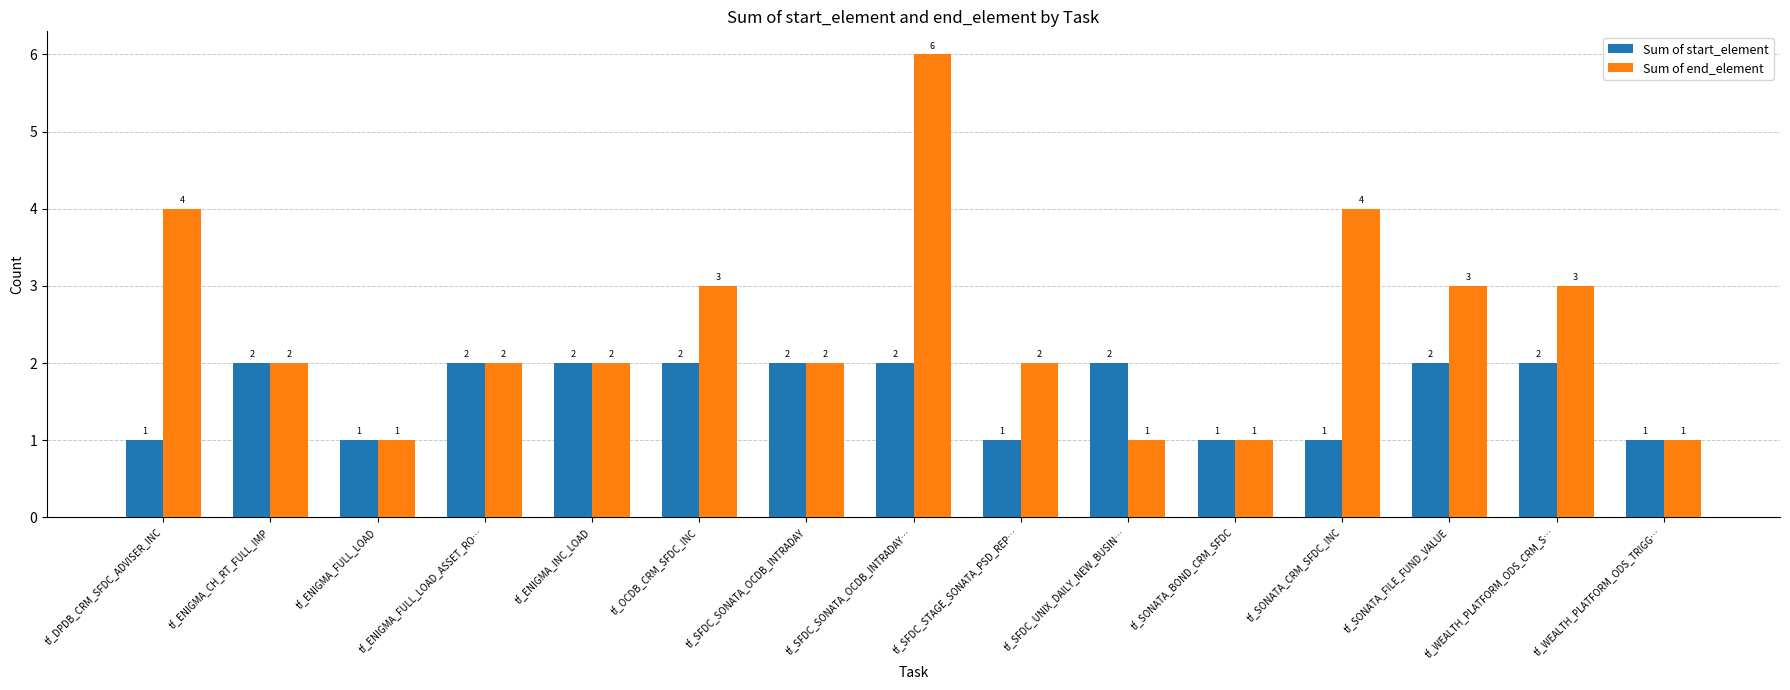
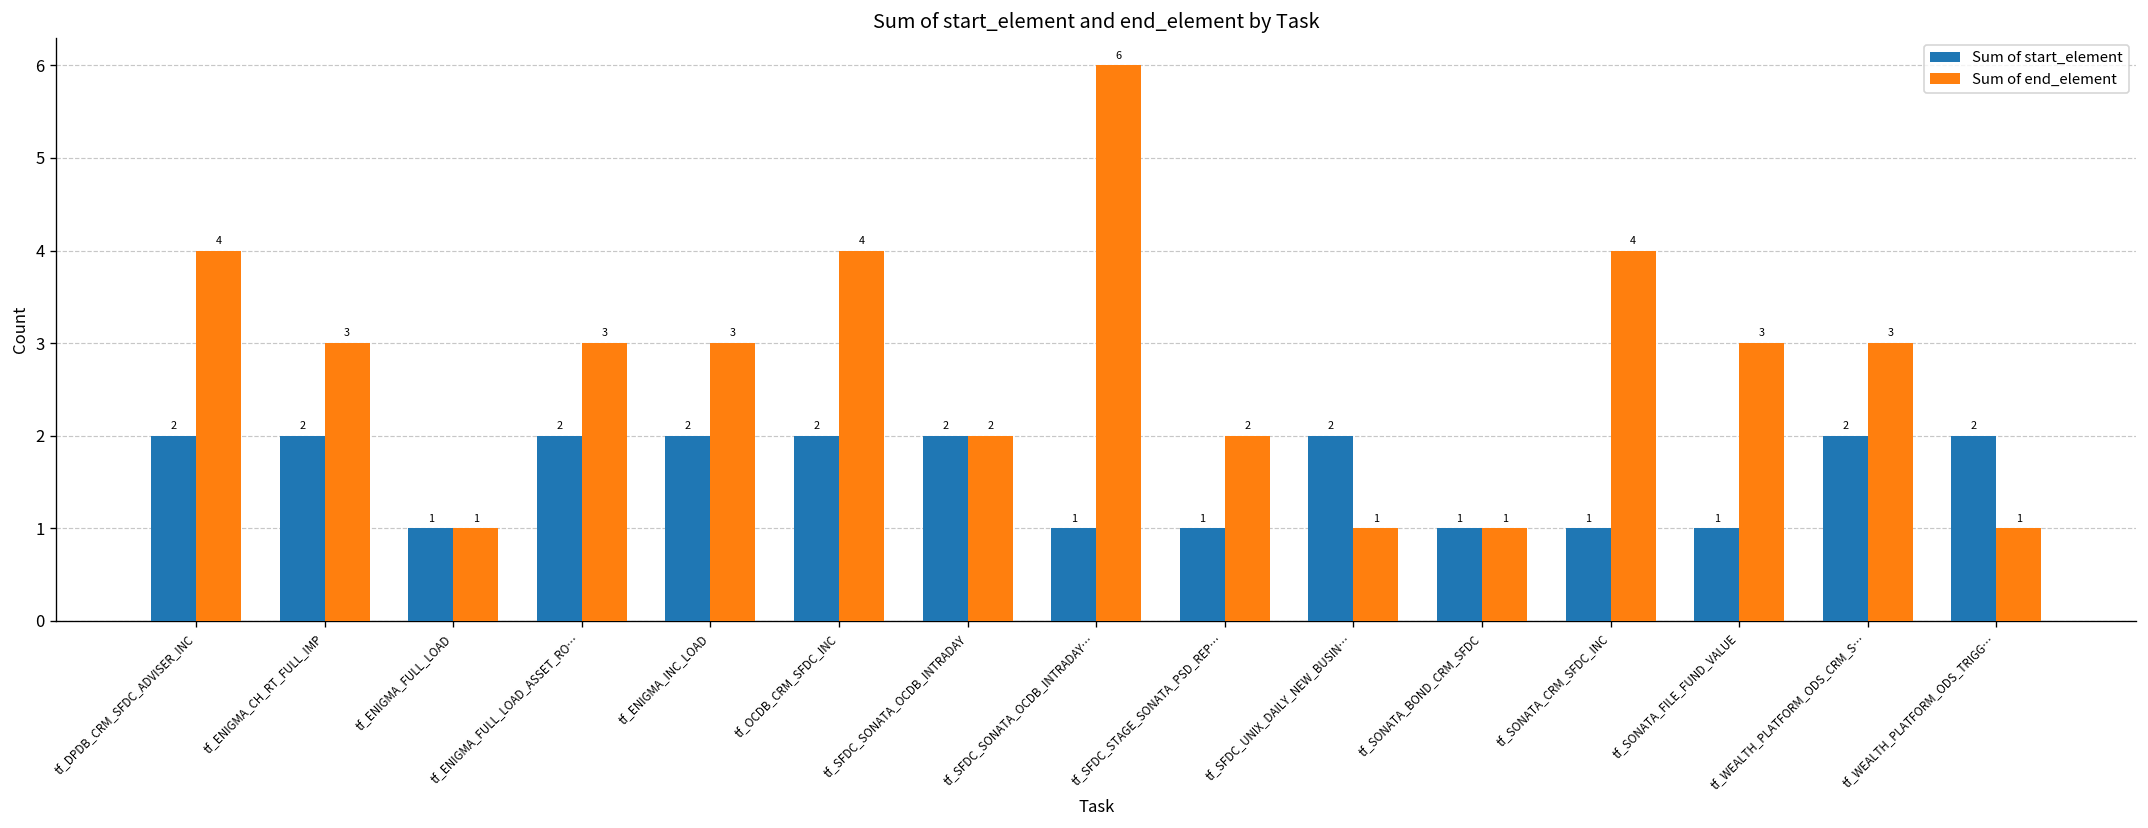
  {
    "Sum of start_element": {
-     "tf_DPDB_CRM_SFDC_ADVISER_INC": 1,
+     "tf_DPDB_CRM_SFDC_ADVISER_INC": 2,
      "tf_ENIGMA_CH_RT_FULL_IMP": 2,
      "tf_ENIGMA_FULL_LOAD": 1,
      "tf_ENIGMA_FULL_LOAD_ASSET_RO…": 2,
      "tf_ENIGMA_INC_LOAD": 2,
      "tf_OCDB_CRM_SFDC_INC": 2,
      "tf_SFDC_SONATA_OCDB_INTRADAY": 2,
-     "tf_SFDC_SONATA_OCDB_INTRADAY…": 2,
+     "tf_SFDC_SONATA_OCDB_INTRADAY…": 1,
      "tf_SFDC_STAGE_SONATA_PSD_REP…": 1,
      "tf_SFDC_UNIX_DAILY_NEW_BUSIN…": 2,
      "tf_SONATA_BOND_CRM_SFDC": 1,
      "tf_SONATA_CRM_SFDC_INC": 1,
-     "tf_SONATA_FILE_FUND_VALUE": 2,
+     "tf_SONATA_FILE_FUND_VALUE": 1,
      "tf_WEALTH_PLATFORM_ODS_CRM_S…": 2,
-     "tf_WEALTH_PLATFORM_ODS_TRIGG…": 1
+     "tf_WEALTH_PLATFORM_ODS_TRIGG…": 2
    },
    "Sum of end_element": {
      "tf_DPDB_CRM_SFDC_ADVISER_INC": 4,
-     "tf_ENIGMA_CH_RT_FULL_IMP": 2,
+     "tf_ENIGMA_CH_RT_FULL_IMP": 3,
      "tf_ENIGMA_FULL_LOAD": 1,
-     "tf_ENIGMA_FULL_LOAD_ASSET_RO…": 2,
-     "tf_ENIGMA_INC_LOAD": 2,
-     "tf_OCDB_CRM_SFDC_INC": 3,
+     "tf_ENIGMA_FULL_LOAD_ASSET_RO…": 3,
+     "tf_ENIGMA_INC_LOAD": 3,
+     "tf_OCDB_CRM_SFDC_INC": 4,
      "tf_SFDC_SONATA_OCDB_INTRADAY": 2,
      "tf_SFDC_SONATA_OCDB_INTRADAY…": 6,
      "tf_SFDC_STAGE_SONATA_PSD_REP…": 2,
      "tf_SFDC_UNIX_DAILY_NEW_BUSIN…": 1,
      "tf_SONATA_BOND_CRM_SFDC": 1,
      "tf_SONATA_CRM_SFDC_INC": 4,
      "tf_SONATA_FILE_FUND_VALUE": 3,
      "tf_WEALTH_PLATFORM_ODS_CRM_S…": 3,
      "tf_WEALTH_PLATFORM_ODS_TRIGG…": 1
    }
  }
